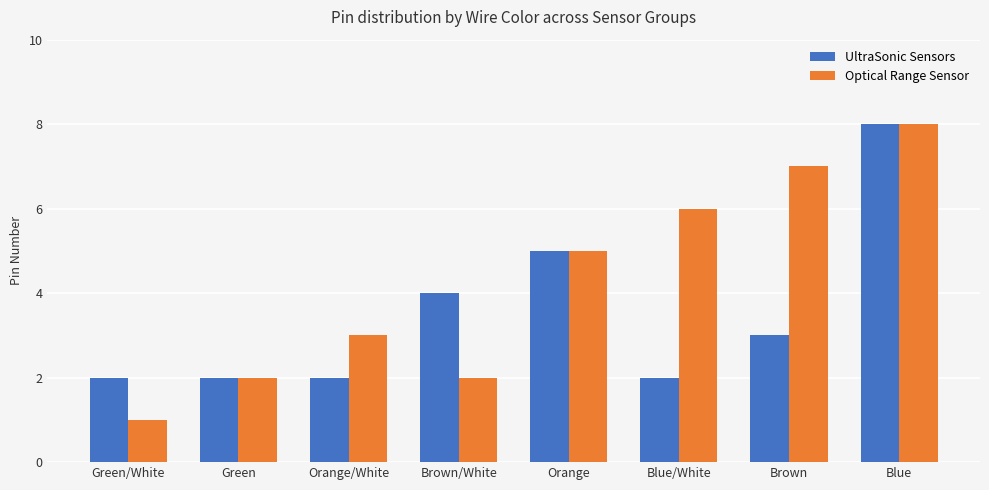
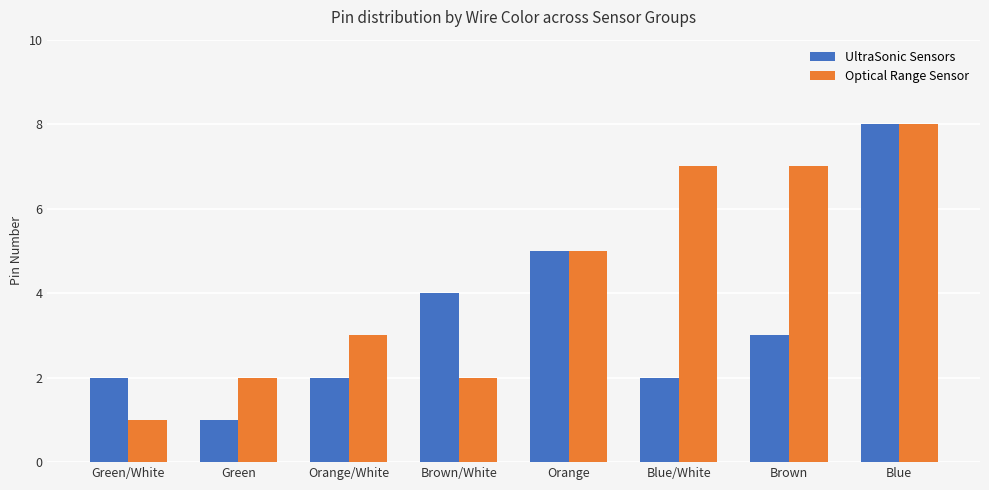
  {
    "UltraSonic Sensors": {
      "Green/White": 2,
-     "Green": 2,
+     "Green": 1,
      "Orange/White": 2,
      "Brown/White": 4,
      "Orange": 5,
      "Blue/White": 2,
      "Brown": 3,
      "Blue": 8
    },
    "Optical Range Sensor": {
      "Green/White": 1,
      "Green": 2,
      "Orange/White": 3,
      "Brown/White": 2,
      "Orange": 5,
-     "Blue/White": 6,
+     "Blue/White": 7,
      "Brown": 7,
      "Blue": 8
    }
  }
